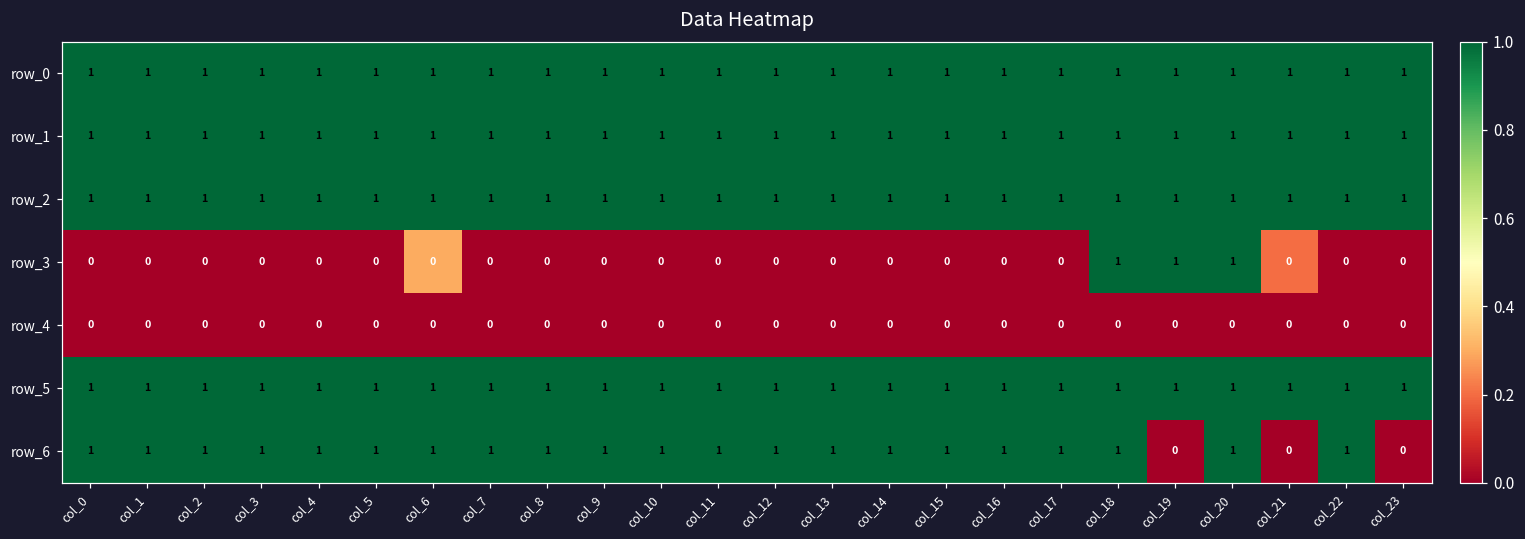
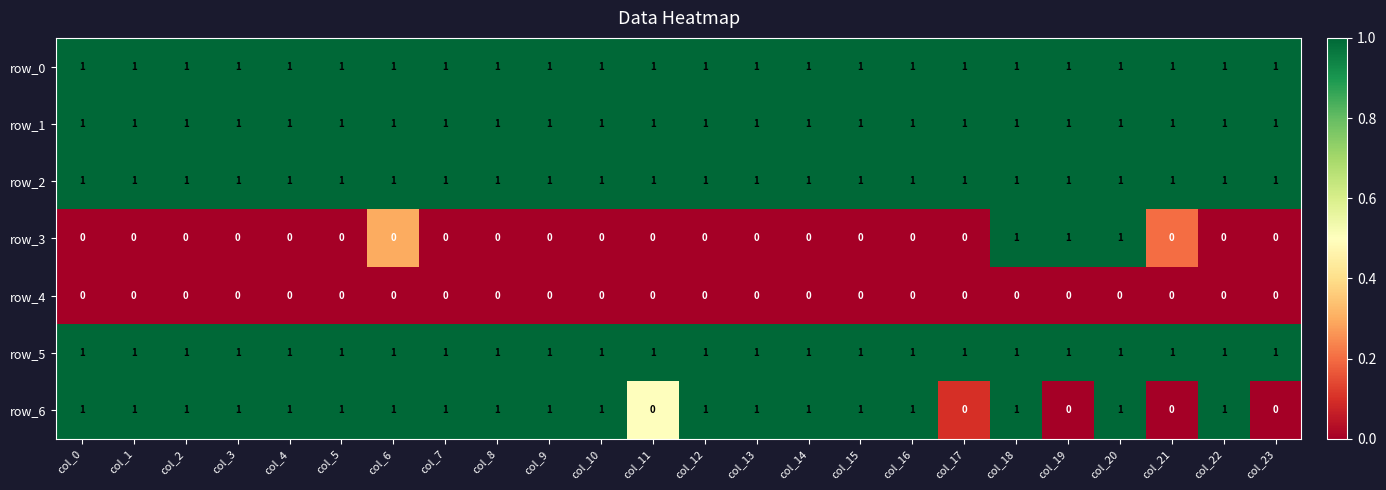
  {
    "row_0": {
      "col_0": 1,
      "col_1": 1,
      "col_2": 1,
      "col_3": 1,
      "col_4": 1,
      "col_5": 1,
      "col_6": 1,
      "col_7": 1,
      "col_8": 1,
      "col_9": 1,
      "col_10": 1,
      "col_11": 1,
      "col_12": 1,
      "col_13": 1,
      "col_14": 1,
      "col_15": 1,
      "col_16": 1,
      "col_17": 1,
      "col_18": 1,
      "col_19": 1,
      "col_20": 1,
      "col_21": 1,
      "col_22": 1,
      "col_23": 1
    },
    "row_1": {
      "col_0": 1,
      "col_1": 1,
      "col_2": 1,
      "col_3": 1,
      "col_4": 1,
      "col_5": 1,
      "col_6": 1,
      "col_7": 1,
      "col_8": 1,
      "col_9": 1,
      "col_10": 1,
      "col_11": 1,
      "col_12": 1,
      "col_13": 1,
      "col_14": 1,
      "col_15": 1,
      "col_16": 1,
      "col_17": 1,
      "col_18": 1,
      "col_19": 1,
      "col_20": 1,
      "col_21": 1,
      "col_22": 1,
      "col_23": 1
    },
    "row_2": {
      "col_0": 1,
      "col_1": 1,
      "col_2": 1,
      "col_3": 1,
      "col_4": 1,
      "col_5": 1,
      "col_6": 1,
      "col_7": 1,
      "col_8": 1,
      "col_9": 1,
      "col_10": 1,
      "col_11": 1,
      "col_12": 1,
      "col_13": 1,
      "col_14": 1,
      "col_15": 1,
      "col_16": 1,
      "col_17": 1,
      "col_18": 1,
      "col_19": 1,
      "col_20": 1,
      "col_21": 1,
      "col_22": 1,
      "col_23": 1
    },
    "row_3": {
      "col_0": 0,
      "col_1": 0,
      "col_2": 0,
      "col_3": 0,
      "col_4": 0,
      "col_5": 0,
      "col_6": 0,
      "col_7": 0,
      "col_8": 0,
      "col_9": 0,
      "col_10": 0,
      "col_11": 0,
      "col_12": 0,
      "col_13": 0,
      "col_14": 0,
      "col_15": 0,
      "col_16": 0,
      "col_17": 0,
      "col_18": 1,
      "col_19": 1,
      "col_20": 1,
      "col_21": 0,
      "col_22": 0,
      "col_23": 0
    },
    "row_4": {
      "col_0": 0,
      "col_1": 0,
      "col_2": 0,
      "col_3": 0,
      "col_4": 0,
      "col_5": 0,
      "col_6": 0,
      "col_7": 0,
      "col_8": 0,
      "col_9": 0,
      "col_10": 0,
      "col_11": 0,
      "col_12": 0,
      "col_13": 0,
      "col_14": 0,
      "col_15": 0,
      "col_16": 0,
      "col_17": 0,
      "col_18": 0,
      "col_19": 0,
      "col_20": 0,
      "col_21": 0,
      "col_22": 0,
      "col_23": 0
    },
    "row_5": {
      "col_0": 1,
      "col_1": 1,
      "col_2": 1,
      "col_3": 1,
      "col_4": 1,
      "col_5": 1,
      "col_6": 1,
      "col_7": 1,
      "col_8": 1,
      "col_9": 1,
      "col_10": 1,
      "col_11": 1,
      "col_12": 1,
      "col_13": 1,
      "col_14": 1,
      "col_15": 1,
      "col_16": 1,
      "col_17": 1,
      "col_18": 1,
      "col_19": 1,
      "col_20": 1,
      "col_21": 1,
      "col_22": 1,
      "col_23": 1
    },
    "row_6": {
      "col_0": 1,
      "col_1": 1,
      "col_2": 1,
      "col_3": 1,
      "col_4": 1,
      "col_5": 1,
      "col_6": 1,
      "col_7": 1,
      "col_8": 1,
      "col_9": 1,
      "col_10": 1,
-     "col_11": 1,
+     "col_11": 0,
      "col_12": 1,
      "col_13": 1,
      "col_14": 1,
      "col_15": 1,
      "col_16": 1,
-     "col_17": 1,
+     "col_17": 0,
      "col_18": 1,
      "col_19": 0,
      "col_20": 1,
      "col_21": 0,
      "col_22": 1,
      "col_23": 0
    }
  }
